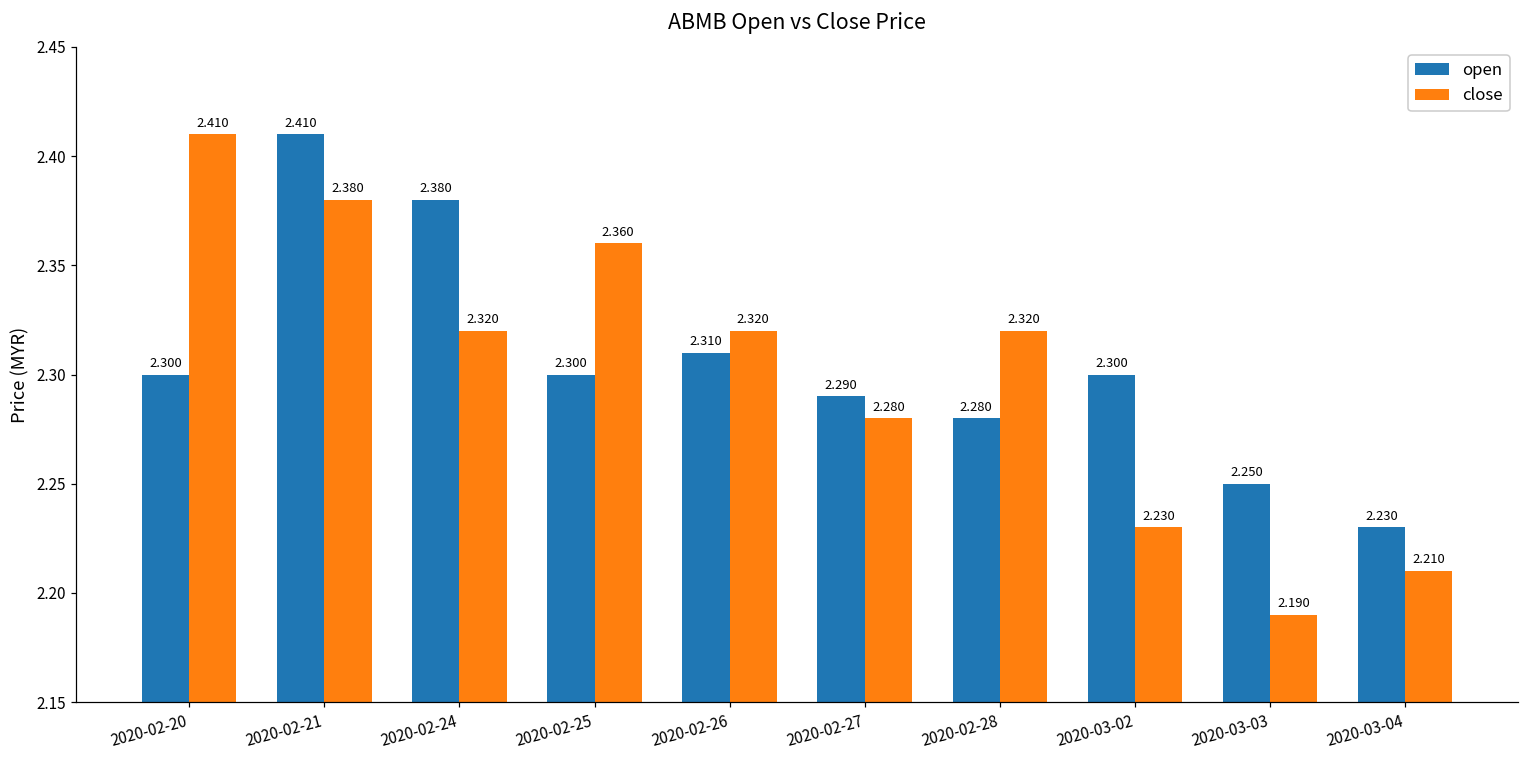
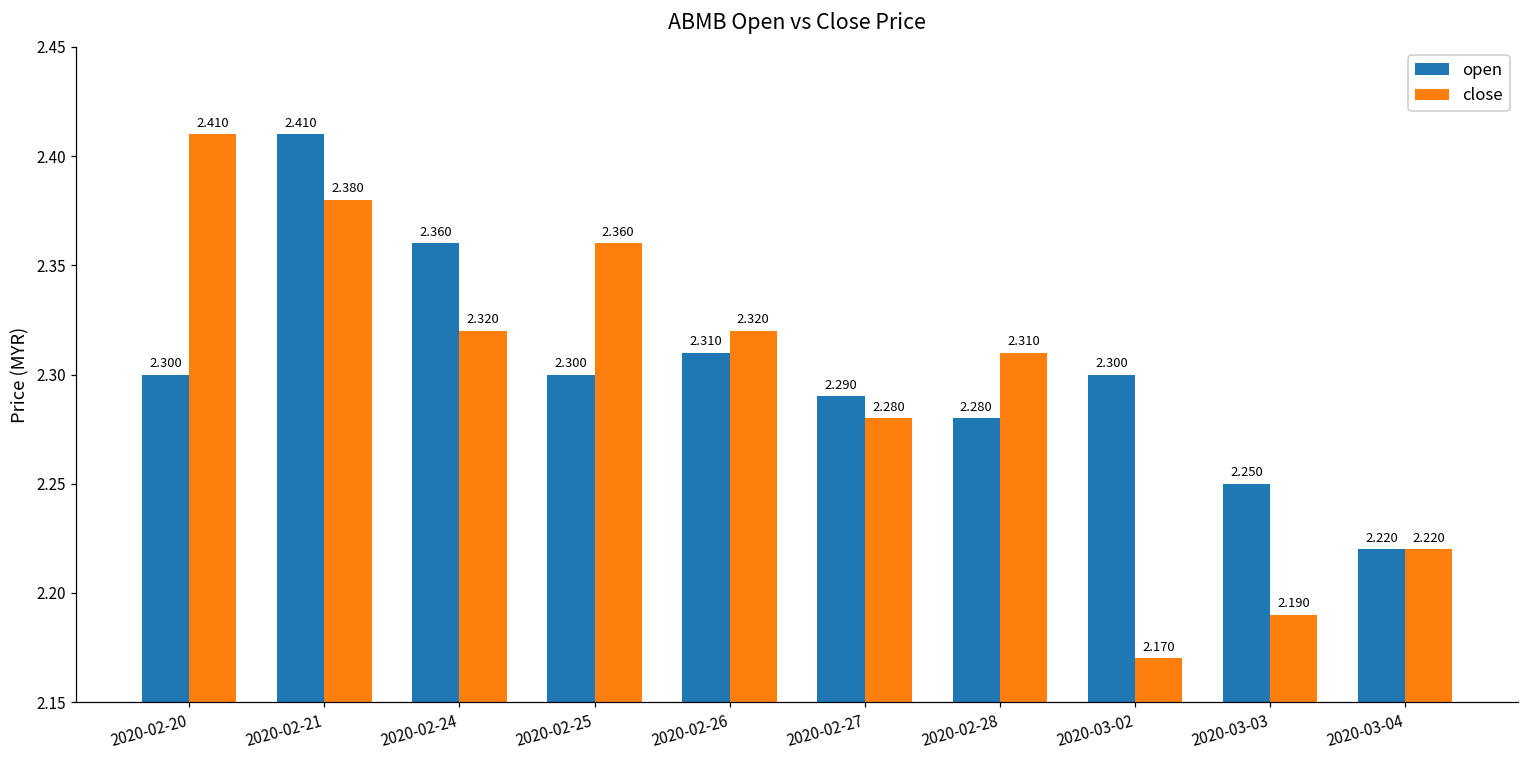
  {
    "open": {
      "2020-02-20": 2.300,
      "2020-02-21": 2.410,
-     "2020-02-24": 2.380,
+     "2020-02-24": 2.360,
      "2020-02-25": 2.300,
      "2020-02-26": 2.310,
      "2020-02-27": 2.290,
      "2020-02-28": 2.280,
      "2020-03-02": 2.300,
      "2020-03-03": 2.250,
-     "2020-03-04": 2.230
+     "2020-03-04": 2.220
    },
    "close": {
      "2020-02-20": 2.410,
      "2020-02-21": 2.380,
      "2020-02-24": 2.320,
      "2020-02-25": 2.360,
      "2020-02-26": 2.320,
      "2020-02-27": 2.280,
-     "2020-02-28": 2.320,
-     "2020-03-02": 2.230,
+     "2020-02-28": 2.310,
+     "2020-03-02": 2.170,
      "2020-03-03": 2.190,
-     "2020-03-04": 2.210
+     "2020-03-04": 2.220
    }
  }
